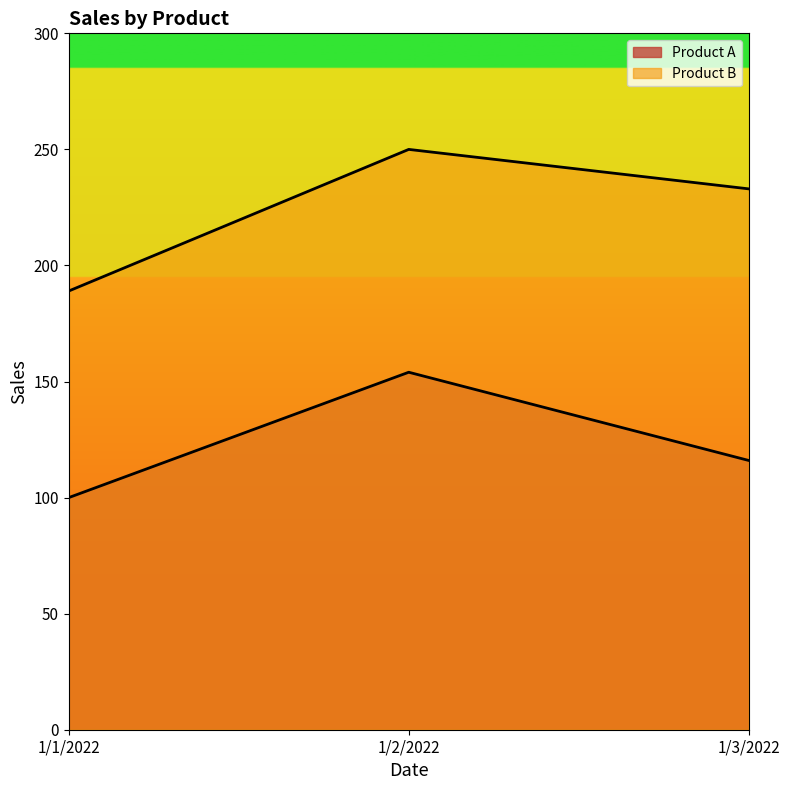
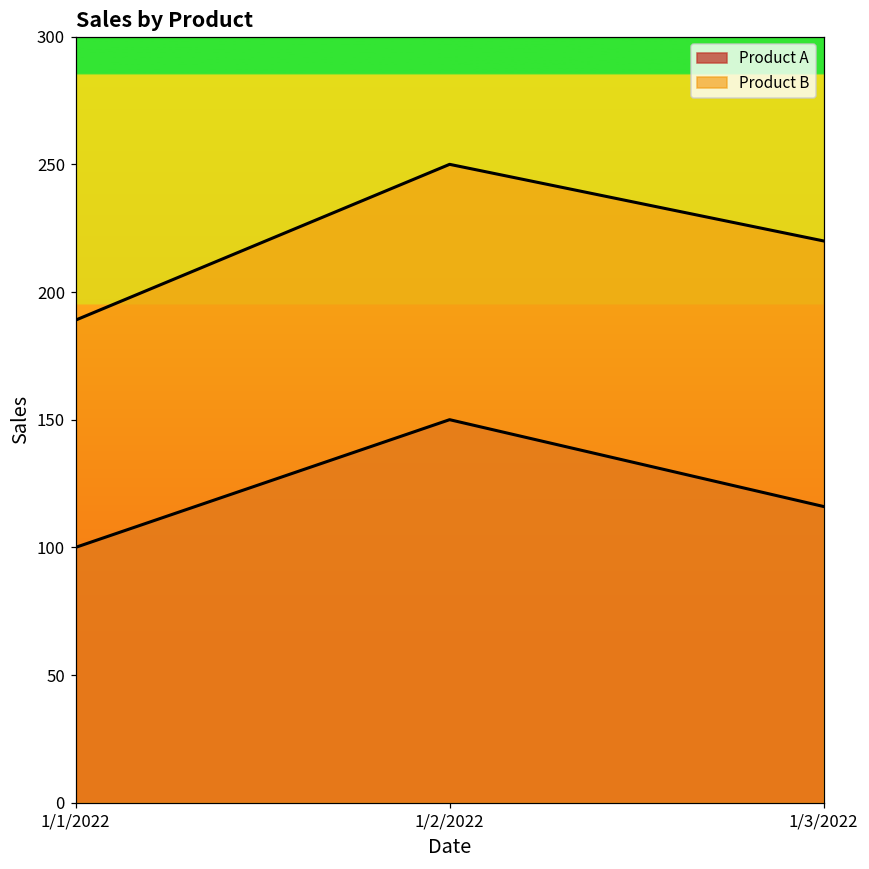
  {
    "Product A": {
      "1/1/2022": 100,
-     "1/2/2022": 154,
+     "1/2/2022": 150,
      "1/3/2022": 116
    },
    "Product B": {
      "1/1/2022": 189,
      "1/2/2022": 250,
-     "1/3/2022": 233
+     "1/3/2022": 220
    }
  }
